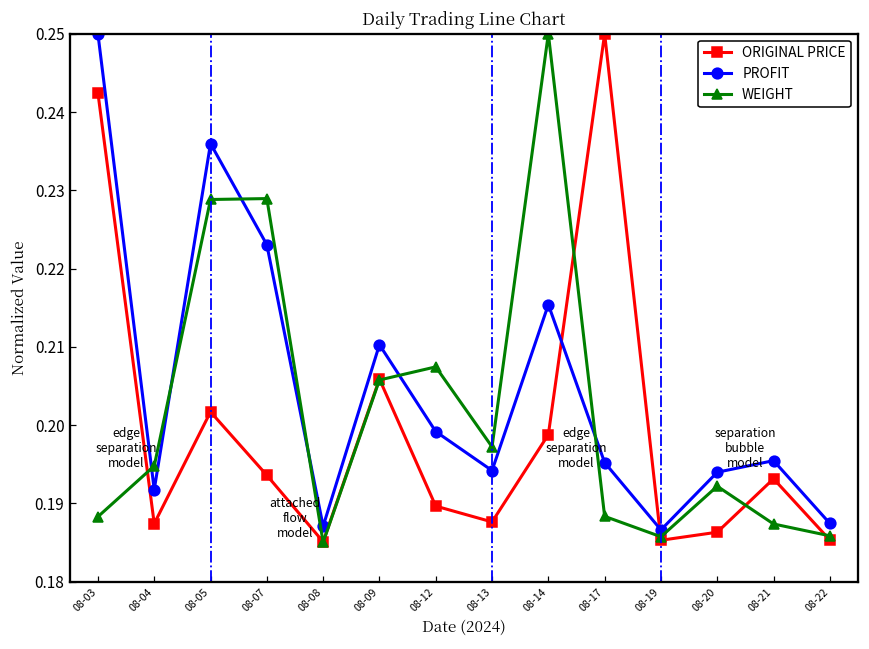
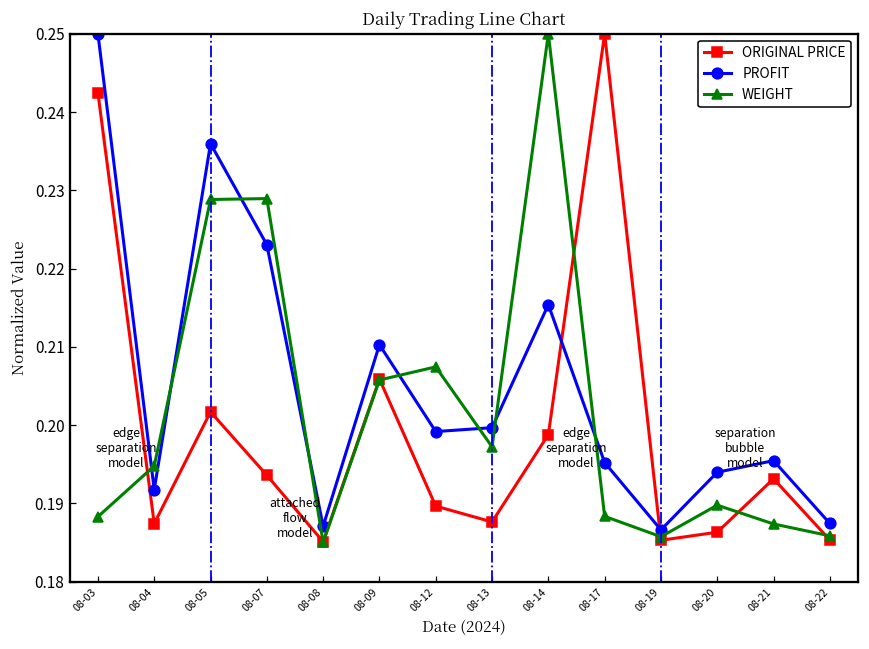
  {
    "ORIGINAL PRICE": {
      "08-03": 0.242,
      "08-04": 0.187,
      "08-05": 0.202,
      "08-07": 0.194,
      "08-12": 0.190,
      "08-13": 0.188,
      "08-14": 0.199,
      "08-17": 0.250,
      "08-19": 0.185,
      "08-20": 0.186,
      "08-21": 0.193,
      "08-22": 0.185
    },
    "PROFIT": {
      "08-03": 0.250,
      "08-04": 0.192,
      "08-05": 0.236,
      "08-07": 0.223,
      "08-08": 0.187,
      "08-09": 0.210,
      "08-12": 0.199,
-     "08-13": 0.194,
+     "08-13": 0.200,
      "08-14": 0.215,
      "08-17": 0.195,
      "08-19": 0.187,
      "08-20": 0.194,
      "08-21": 0.195,
      "08-22": 0.187
    },
    "WEIGHT": {
      "08-03": 0.188,
      "08-04": 0.195,
      "08-05": 0.229,
      "08-07": 0.229,
      "08-12": 0.207,
      "08-13": 0.197,
      "08-14": 0.250,
      "08-17": 0.188,
      "08-19": 0.186,
-     "08-20": 0.192,
+     "08-20": 0.190,
      "08-21": 0.187,
      "08-22": 0.186
    }
  }
